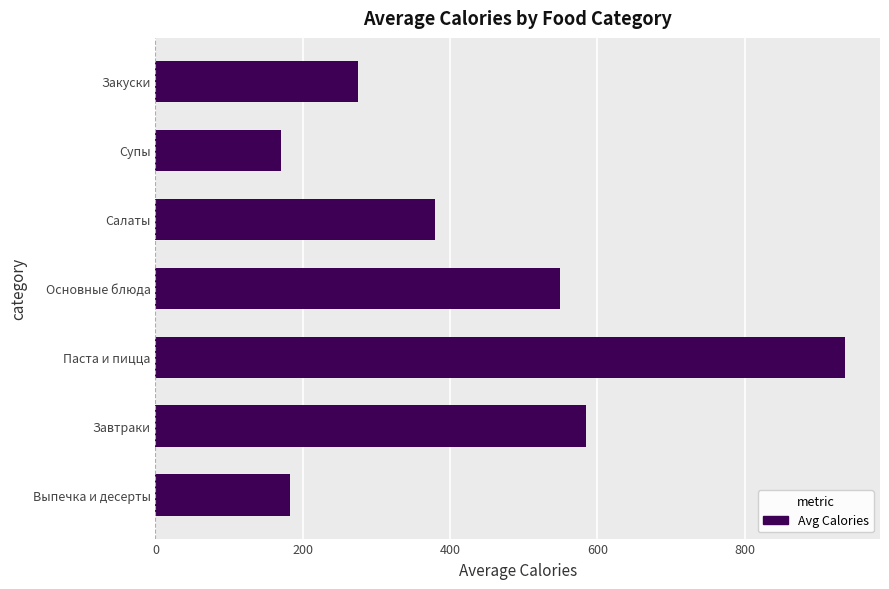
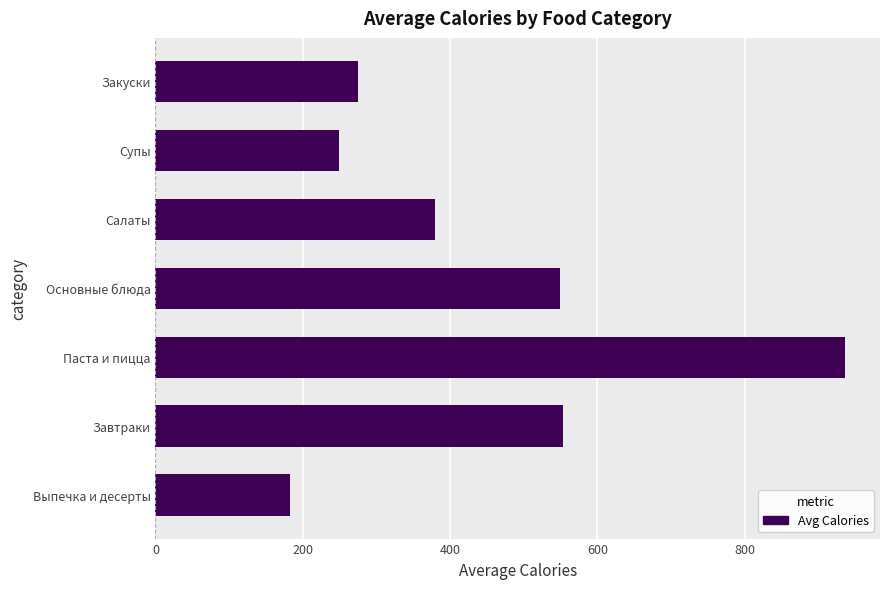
  {
    "Закуски": 280,
-   "Супы": 170,
+   "Супы": 250,
    "Салаты": 380,
    "Основные блюда": 550,
    "Паста и пицца": 940,
-   "Завтраки": 590,
+   "Завтраки": 550,
    "Выпечка и десерты": 180
  }
